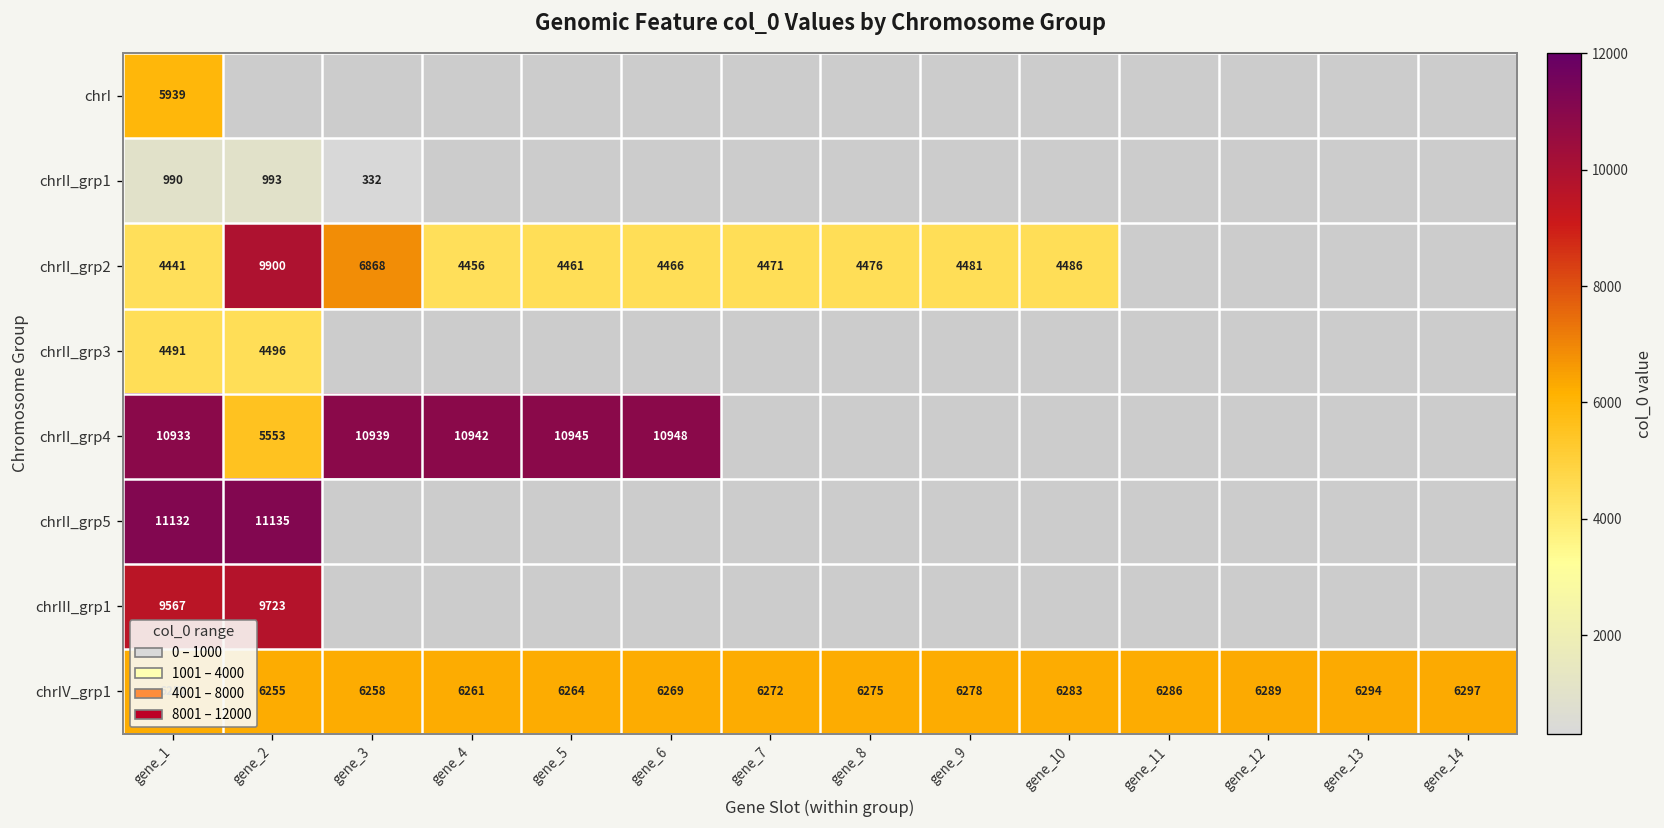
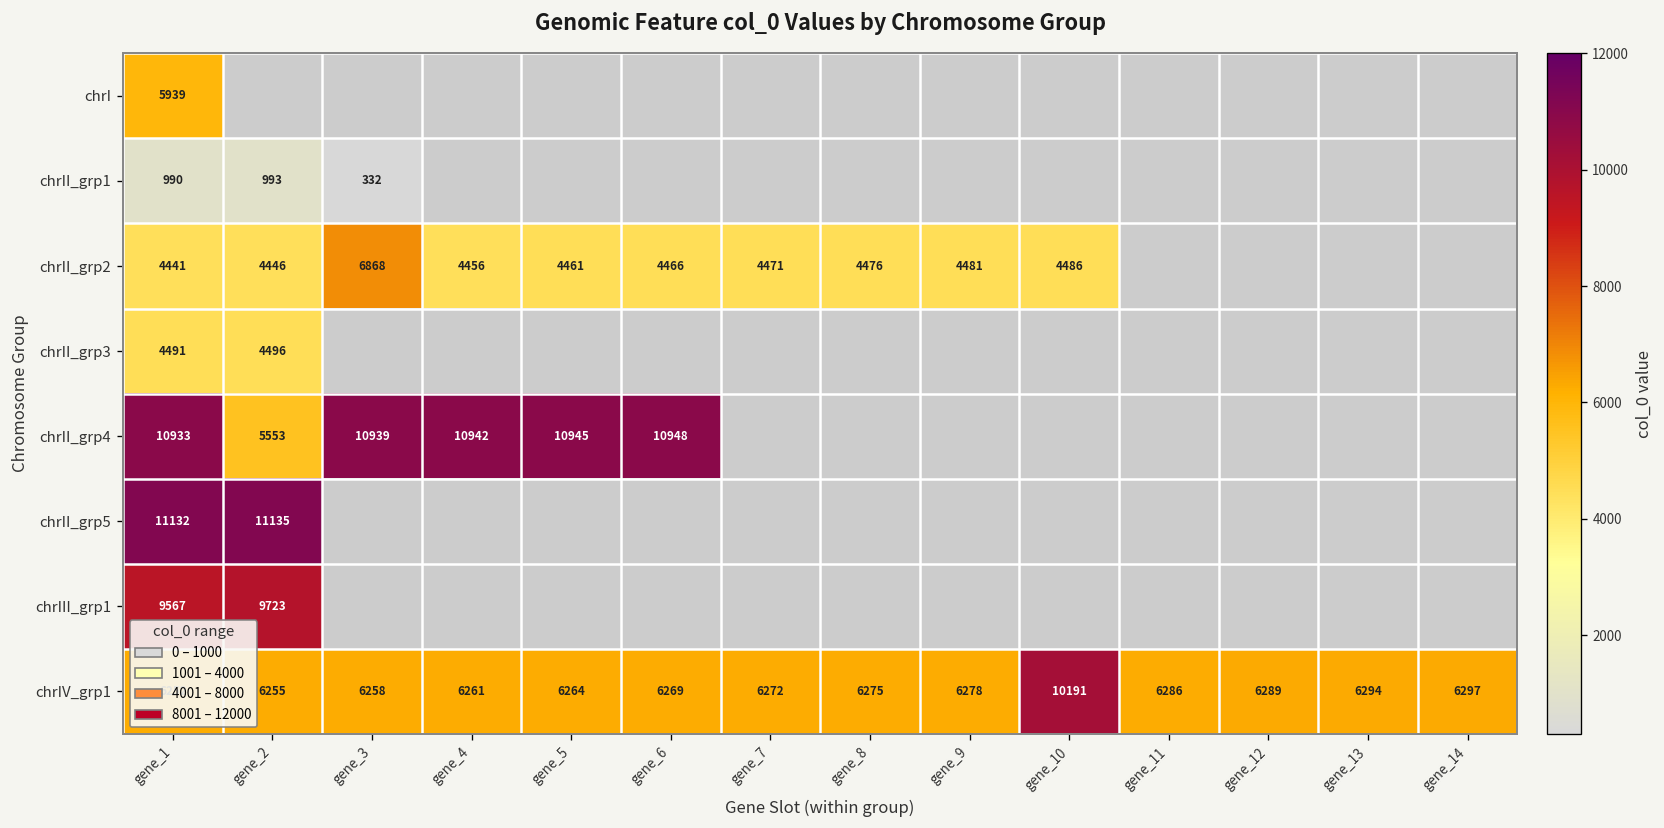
  {
    "chrI": {
      "gene_1": 5939
    },
    "chrII_grp1": {
      "gene_1": 990,
      "gene_2": 993,
      "gene_3": 332
    },
    "chrII_grp2": {
      "gene_1": 4441,
-     "gene_2": 9900,
+     "gene_2": 4446,
      "gene_3": 6868,
      "gene_4": 4456,
      "gene_5": 4461,
      "gene_6": 4466,
      "gene_7": 4471,
      "gene_8": 4476,
      "gene_9": 4481,
      "gene_10": 4486
    },
    "chrII_grp3": {
      "gene_1": 4491,
      "gene_2": 4496
    },
    "chrII_grp4": {
      "gene_1": 10933,
      "gene_2": 5553,
      "gene_3": 10939,
      "gene_4": 10942,
      "gene_5": 10945,
      "gene_6": 10948
    },
    "chrII_grp5": {
      "gene_1": 11132,
      "gene_2": 11135
    },
    "chrIII_grp1": {
      "gene_1": 9567,
      "gene_2": 9723
    },
    "chrIV_grp1": {
      "gene_2": 6255,
      "gene_3": 6258,
      "gene_4": 6261,
      "gene_5": 6264,
      "gene_6": 6269,
      "gene_7": 6272,
      "gene_8": 6275,
      "gene_9": 6278,
-     "gene_10": 6283,
+     "gene_10": 10191,
      "gene_11": 6286,
      "gene_12": 6289,
      "gene_13": 6294,
      "gene_14": 6297
    }
  }
